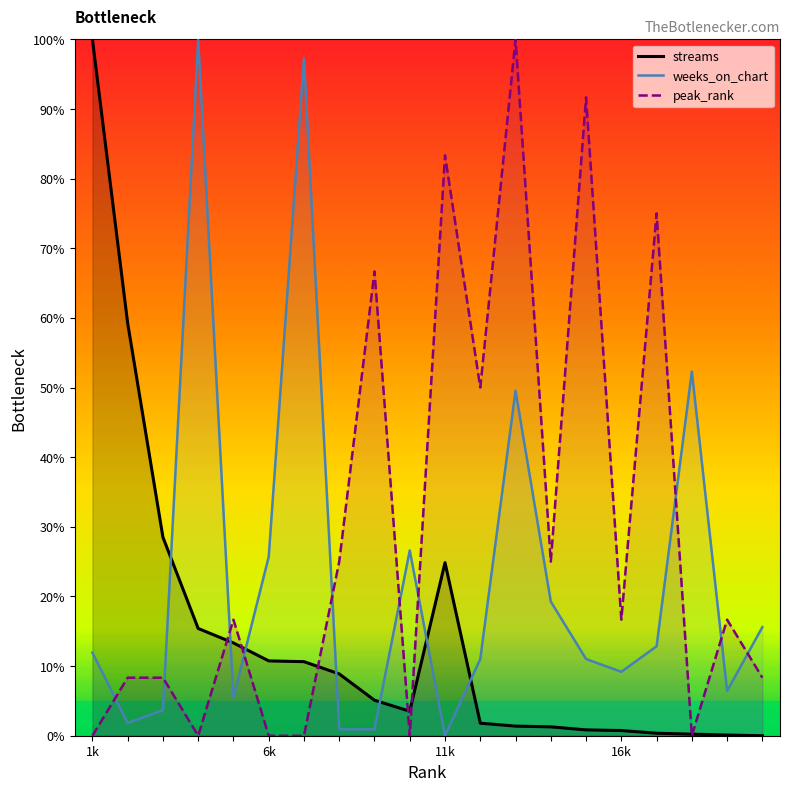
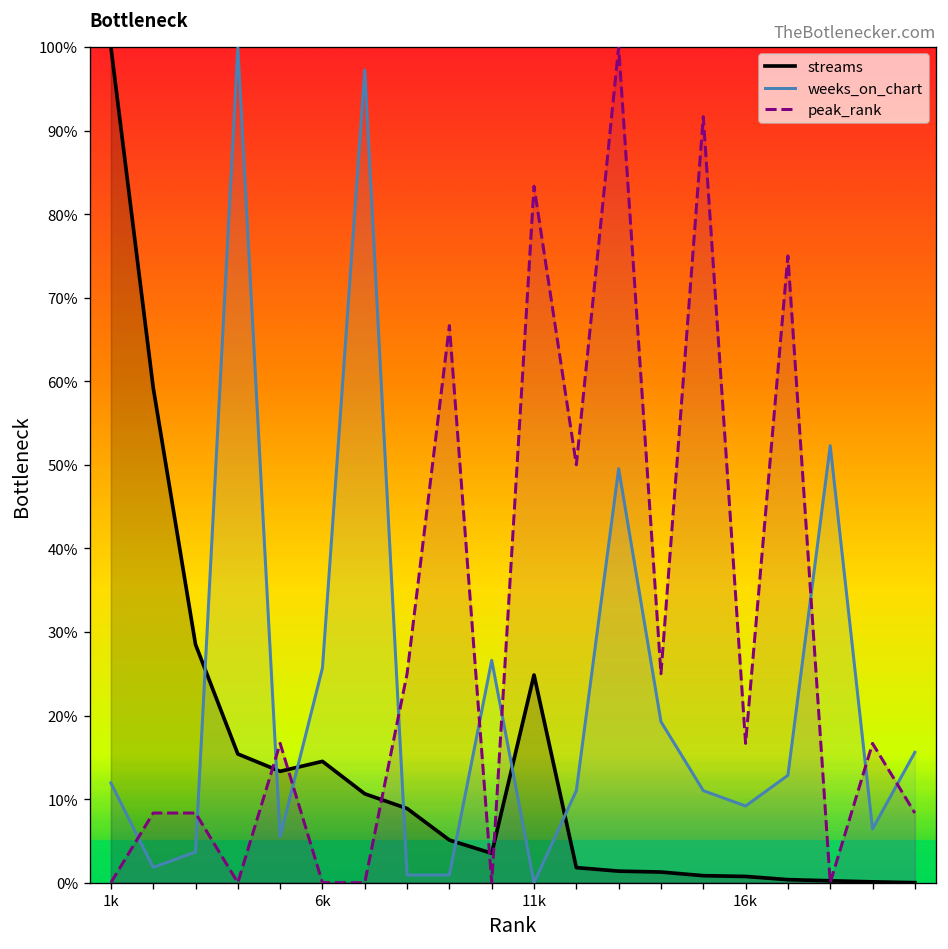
  {
    "streams": {
      "1k": "100%",
-     "6k": "11%",
+     "6k": "15%",
      "11k": "25%"
    }
  }
